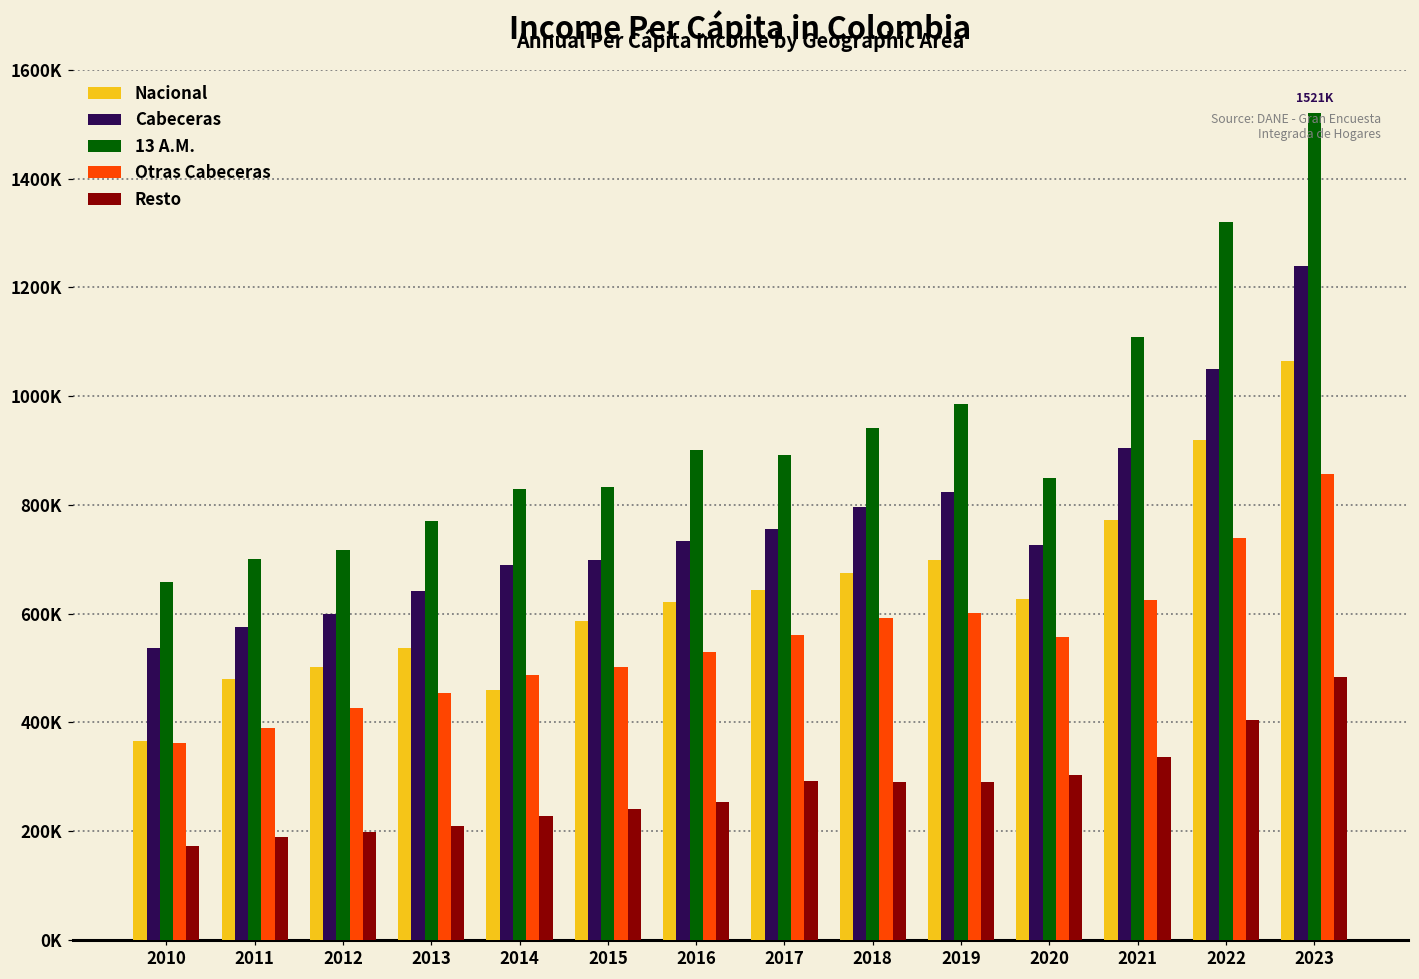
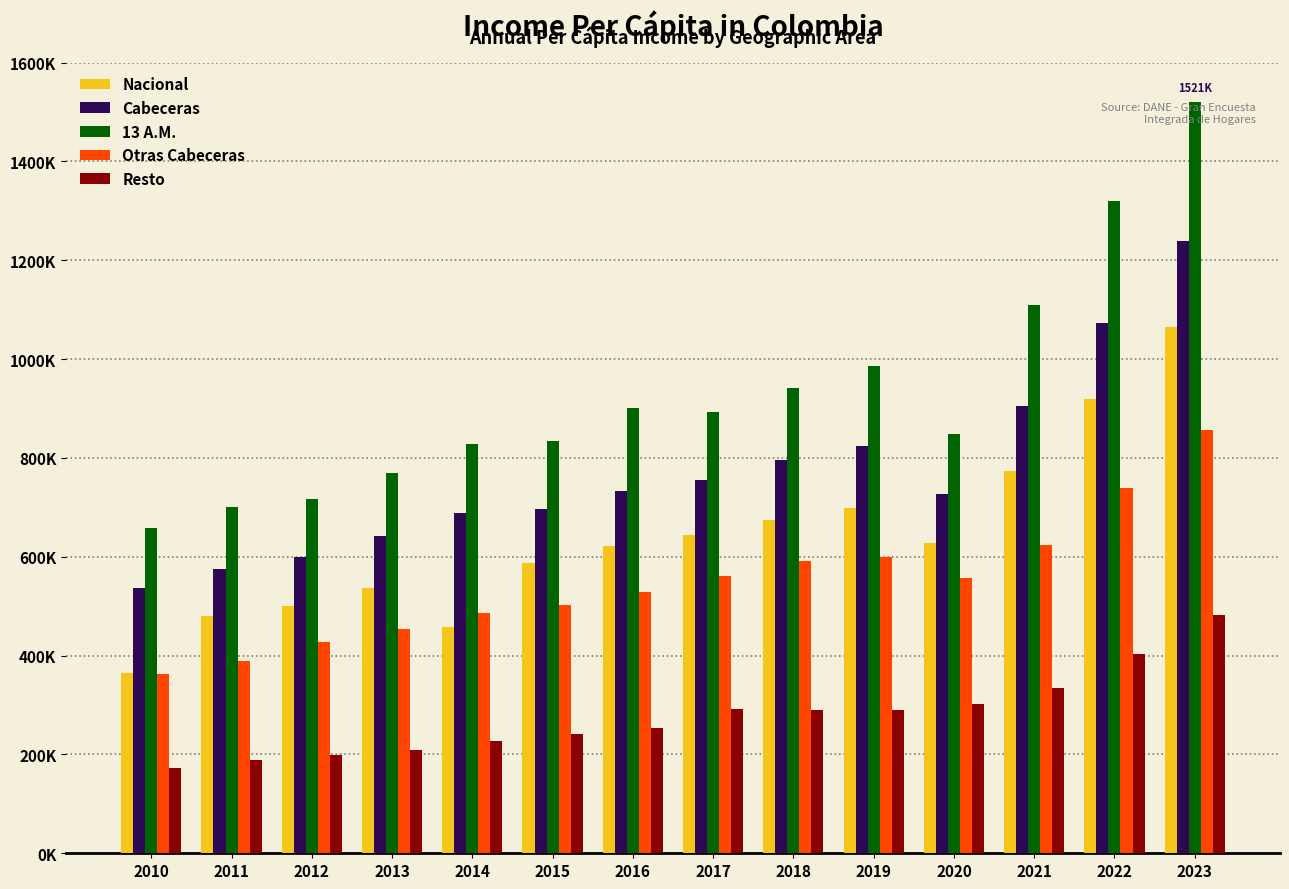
  {
    "Nacional": {
      "2010": "370000",
      "2011": "480000",
      "2012": "500000",
      "2013": "540000",
      "2014": "460000",
      "2015": "590000",
      "2016": "620000",
      "2017": "640000",
      "2018": "670000",
      "2019": "700000",
      "2020": "630000",
      "2021": "770000",
      "2022": "920000",
      "2023": "1060000"
    },
    "Cabeceras": {
      "2010": "540000",
      "2011": "570000",
      "2012": "600000",
      "2013": "640000",
      "2014": "690000",
      "2015": "700000",
      "2016": "730000",
      "2017": "750000",
      "2018": "800000",
      "2019": "820000",
      "2020": "730000",
      "2021": "900000",
-     "2022": "1050000",
+     "2022": "1070000",
      "2023": "1240000"
    },
    "13 A.M.": {
      "2023": "1521K"
    },
    "Otras Cabeceras": {
      "2010": "360000",
      "2011": "390000",
      "2012": "430000",
      "2013": "450000",
      "2014": "490000",
      "2015": "500000",
      "2016": "530000",
      "2017": "560000",
      "2018": "590000",
      "2019": "600000",
      "2020": "560000",
      "2021": "620000",
      "2022": "740000",
      "2023": "860000"
    },
    "Resto": {
      "2010": "170000",
      "2011": "190000",
      "2012": "200000",
      "2013": "210000",
      "2014": "230000",
      "2015": "240000",
      "2016": "250000",
      "2017": "290000",
      "2018": "290000",
      "2019": "290000",
      "2020": "300000",
      "2021": "340000",
      "2022": "400000",
      "2023": "480000"
    }
  }
